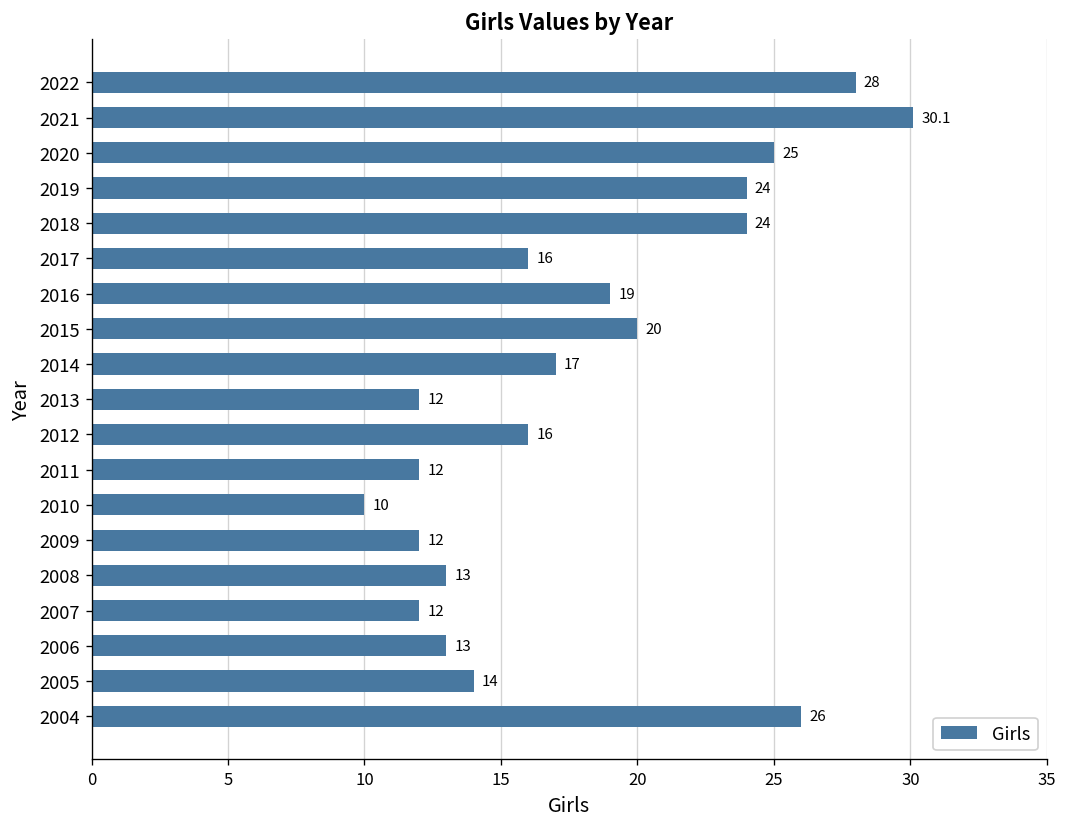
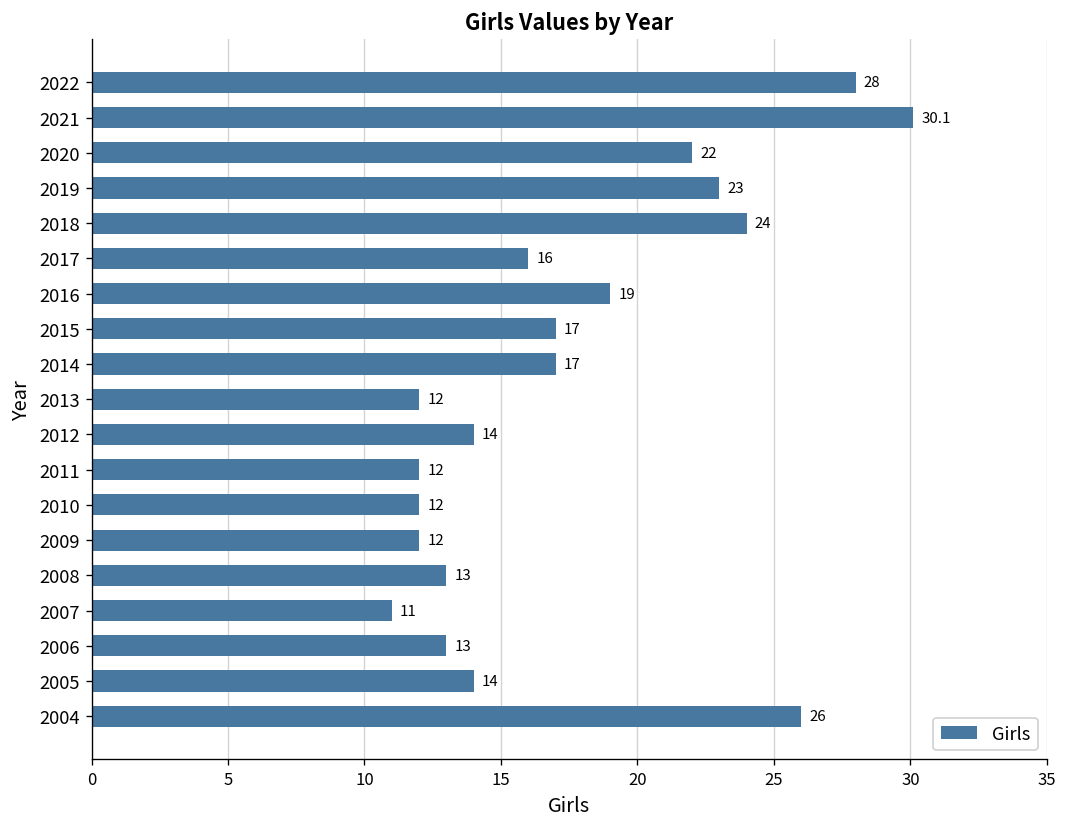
  {
    "2022": 28,
    "2021": 30.1,
-   "2020": 25,
-   "2019": 24,
+   "2020": 22,
+   "2019": 23,
    "2018": 24,
    "2017": 16,
    "2016": 19,
-   "2015": 20,
+   "2015": 17,
    "2014": 17,
    "2013": 12,
-   "2012": 16,
+   "2012": 14,
    "2011": 12,
-   "2010": 10,
+   "2010": 12,
    "2009": 12,
    "2008": 13,
-   "2007": 12,
+   "2007": 11,
    "2006": 13,
    "2005": 14,
    "2004": 26
  }
